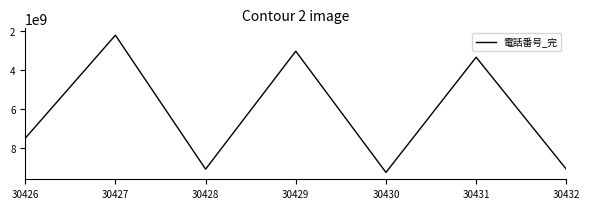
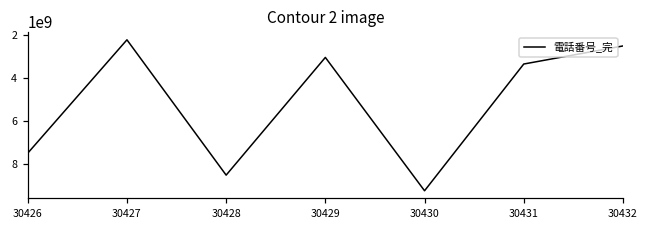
  {
    "30426": 7500000000,
    "30427": 2200000000,
-   "30428": 9100000000,
+   "30428": 8500000000,
    "30429": 3000000000,
    "30430": 9200000000,
    "30431": 3300000000,
-   "30432": 9100000000
+   "30432": 2500000000
  }
